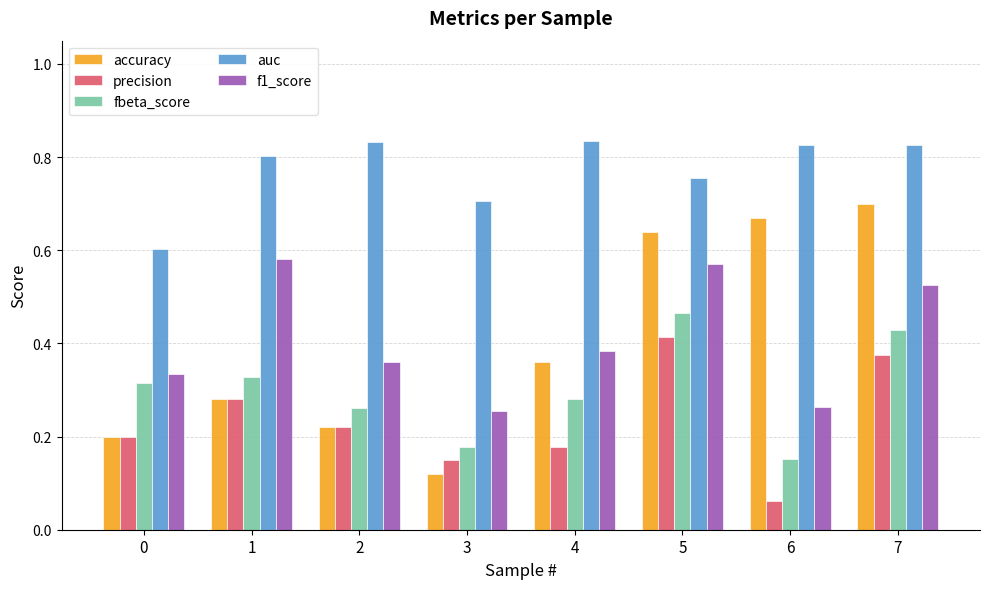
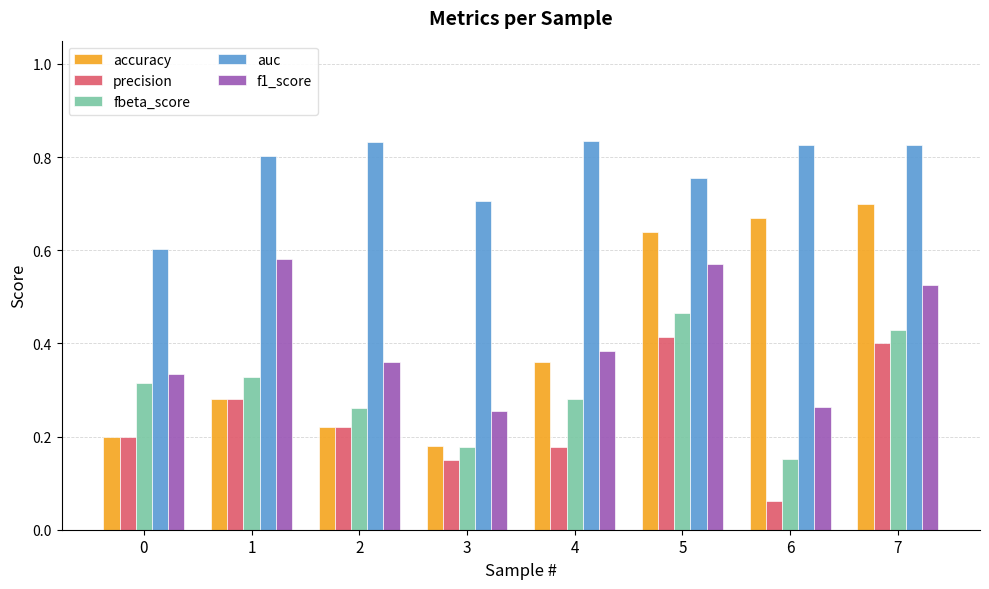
  {
    "accuracy": {
      "0": 0.20,
      "1": 0.28,
      "2": 0.22,
-     "3": 0.12,
+     "3": 0.18,
      "4": 0.36,
      "5": 0.64,
      "6": 0.67,
      "7": 0.70
    },
    "precision": {
      "0": 0.20,
      "1": 0.28,
      "2": 0.22,
      "3": 0.15,
      "4": 0.18,
      "5": 0.41,
      "6": 0.06,
-     "7": 0.38
+     "7": 0.40
    },
    "fbeta_score": {
      "0": 0.32,
      "1": 0.33,
      "2": 0.26,
      "3": 0.18,
      "4": 0.28,
      "5": 0.47,
      "6": 0.15,
      "7": 0.43
    },
    "auc": {
      "0": 0.60,
      "1": 0.80,
      "2": 0.83,
      "3": 0.71,
      "4": 0.84,
      "5": 0.75,
      "6": 0.83,
      "7": 0.83
    },
    "f1_score": {
      "0": 0.33,
      "1": 0.58,
      "2": 0.36,
      "3": 0.25,
      "4": 0.38,
      "5": 0.57,
      "6": 0.26,
      "7": 0.52
    }
  }
